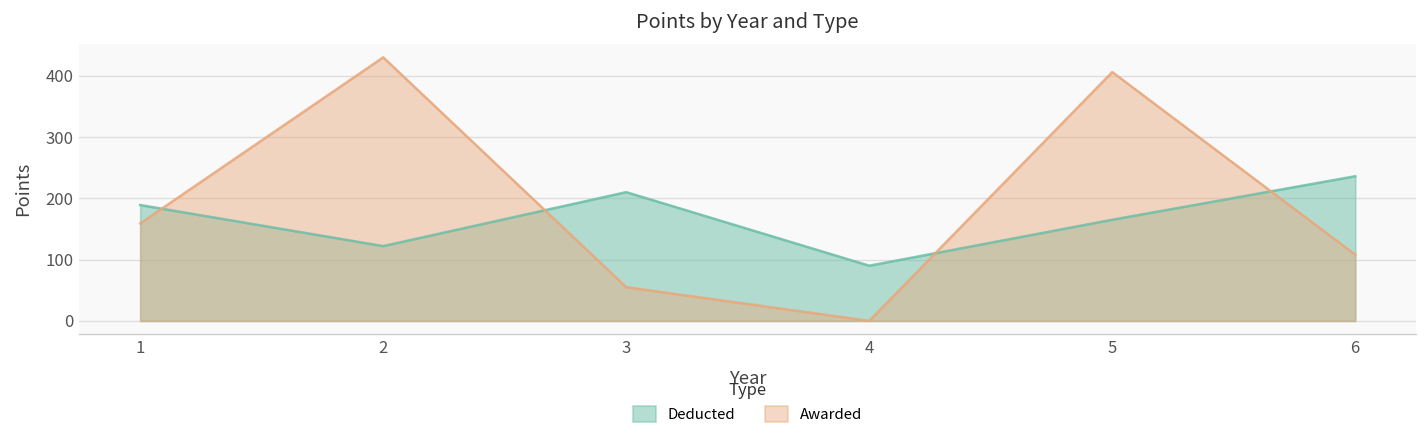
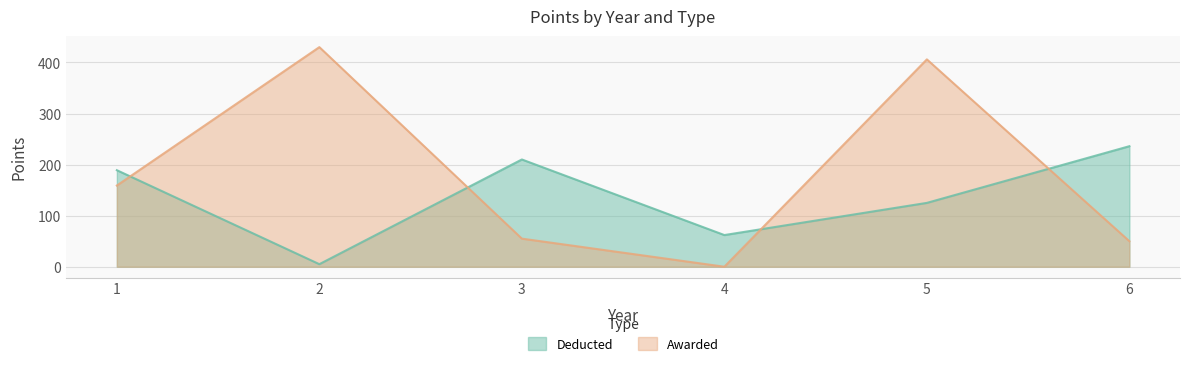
  {
    "Deducted": {
      "1": 190,
-     "2": 120,
+     "2": 10,
      "3": 210,
-     "4": 90,
-     "5": 170,
+     "4": 60,
+     "5": 130,
      "6": 240
    },
    "Awarded": {
      "1": 160,
      "2": 430,
      "3": 60,
      "4": 0,
      "5": 410,
-     "6": 110
+     "6": 50
    }
  }
